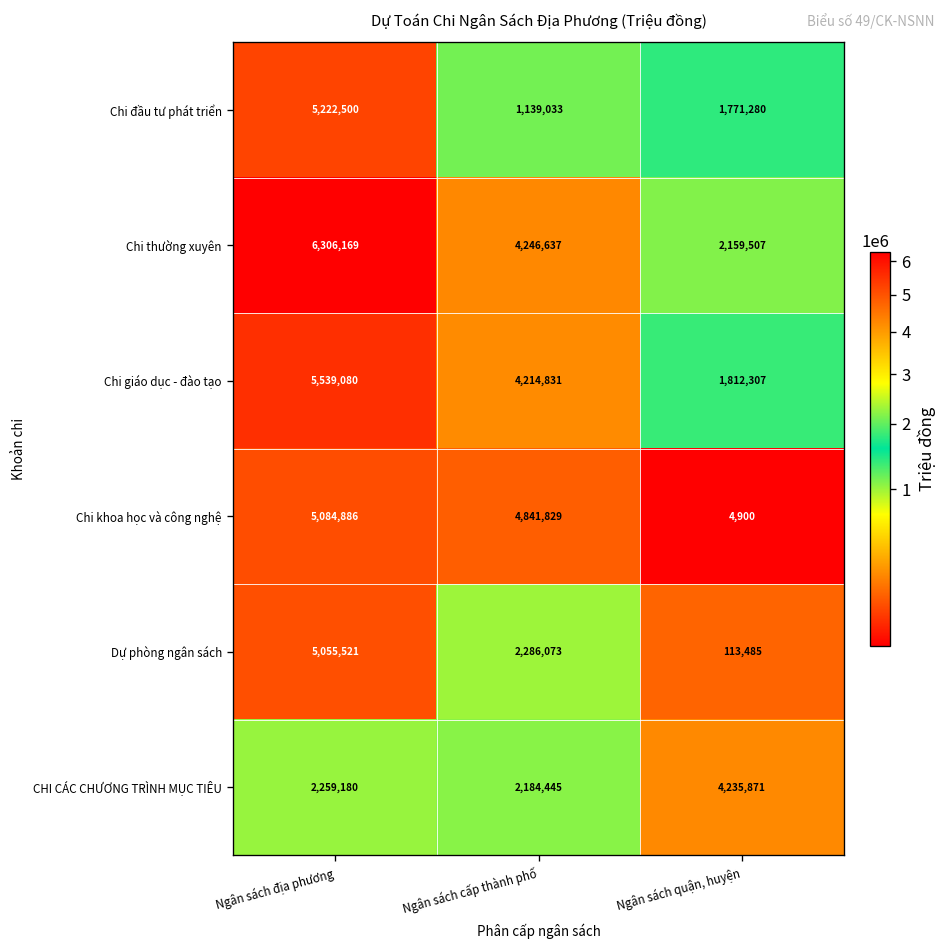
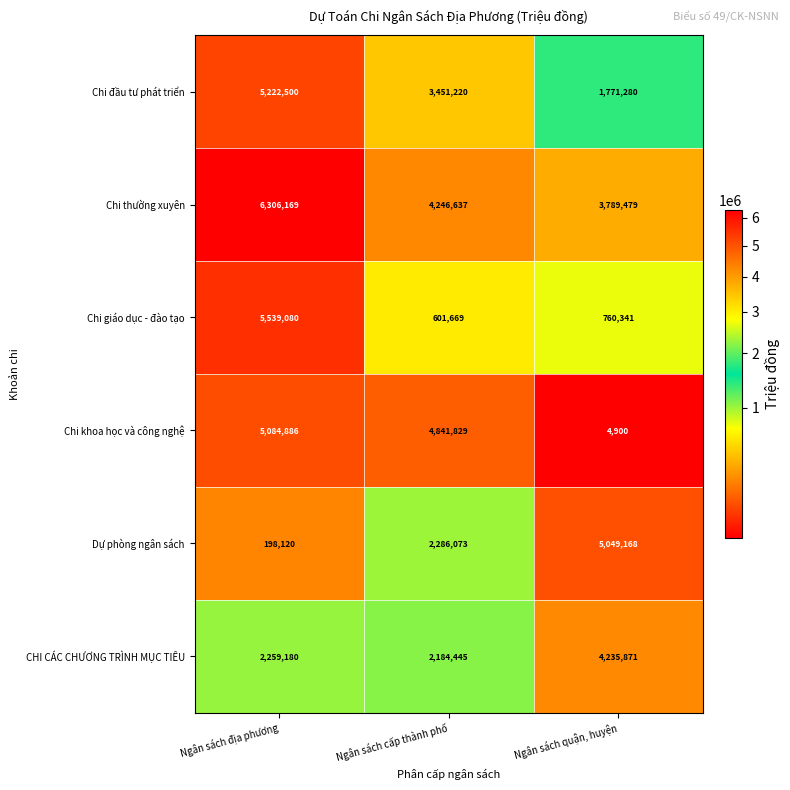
  {
    "Chi đầu tư phát triển": {
      "Ngân sách địa phương": "5,222,500",
-     "Ngân sách cấp thành phố": "1,139,033",
+     "Ngân sách cấp thành phố": "3,451,220",
      "Ngân sách quận, huyện": "1,771,280"
    },
    "Chi thường xuyên": {
      "Ngân sách địa phương": "6,306,169",
      "Ngân sách cấp thành phố": "4,246,637",
-     "Ngân sách quận, huyện": "2,159,507"
+     "Ngân sách quận, huyện": "3,789,479"
    },
    "Chi giáo dục - đào tạo": {
      "Ngân sách địa phương": "5,539,080",
-     "Ngân sách cấp thành phố": "4,214,831",
-     "Ngân sách quận, huyện": "1,812,307"
+     "Ngân sách cấp thành phố": "601,669",
+     "Ngân sách quận, huyện": "760,341"
    },
    "Chi khoa học và công nghệ": {
      "Ngân sách địa phương": "5,084,886",
      "Ngân sách cấp thành phố": "4,841,829",
      "Ngân sách quận, huyện": "4,900"
    },
    "Dự phòng ngân sách": {
-     "Ngân sách địa phương": "5,055,521",
+     "Ngân sách địa phương": "198,120",
      "Ngân sách cấp thành phố": "2,286,073",
-     "Ngân sách quận, huyện": "113,485"
+     "Ngân sách quận, huyện": "5,049,168"
    },
    "CHI CÁC CHƯƠNG TRÌNH MỤC TIÊU": {
      "Ngân sách địa phương": "2,259,180",
      "Ngân sách cấp thành phố": "2,184,445",
      "Ngân sách quận, huyện": "4,235,871"
    }
  }
